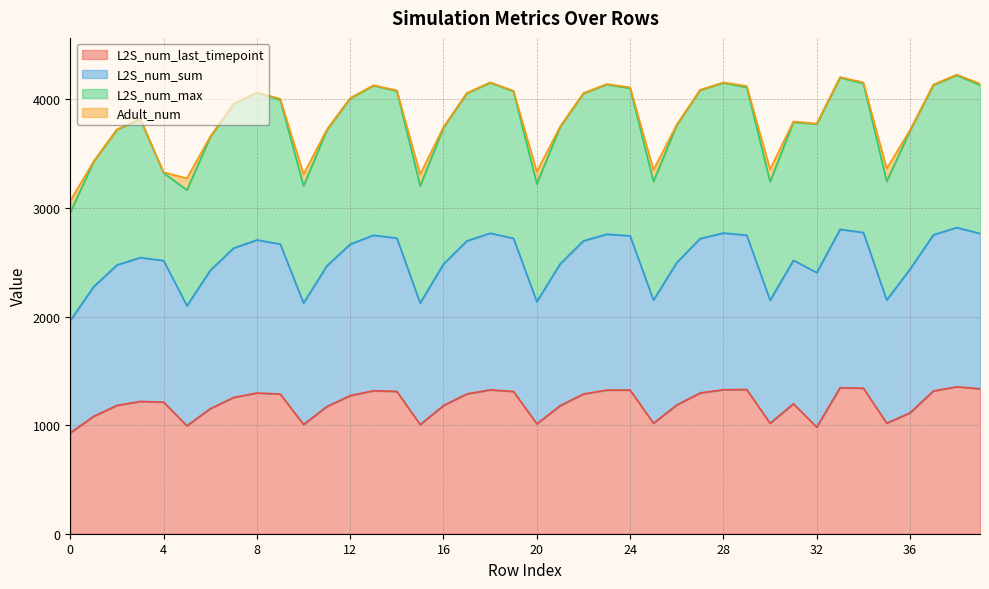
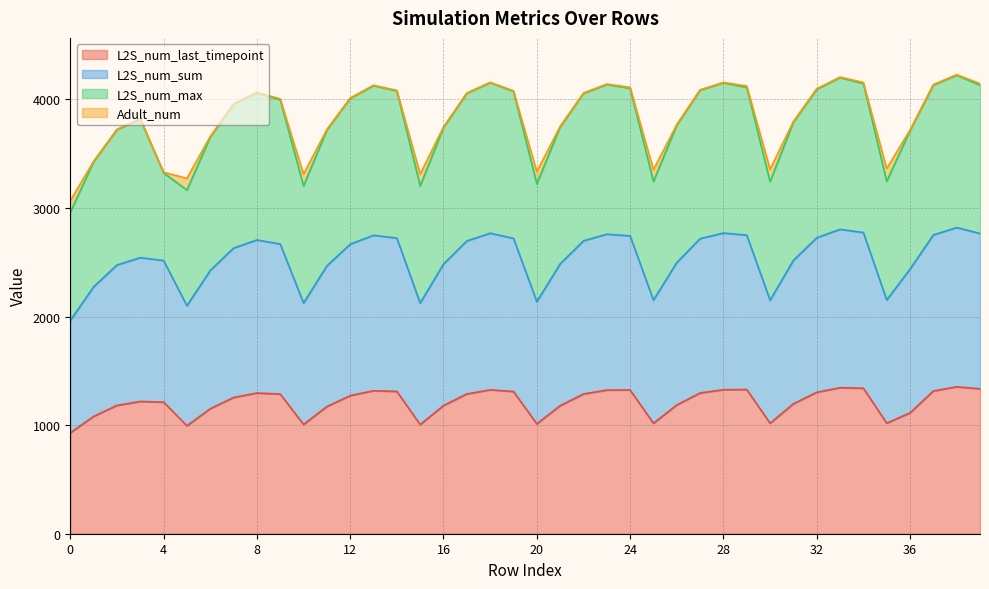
  {
    "L2S_num_last_timepoint": {
      "0": 930,
      "4": 1210,
      "8": 1300,
      "12": 1270,
      "16": 1180,
      "20": 1010,
      "24": 1320,
      "28": 1330,
-     "32": 980,
+     "32": 1300,
      "36": 1110
    },
    "L2S_num_sum": {
      "0": 1030,
      "4": 1300,
      "8": 1410,
      "12": 1390,
      "16": 1300,
      "20": 1130,
      "24": 1420,
      "28": 1440,
      "32": 1420,
      "36": 1320
    },
    "L2S_num_max": {
      "0": 1000,
      "20": 1090
    },
    "Adult_num": {
      "0": 110,
      "20": 110
    }
  }
